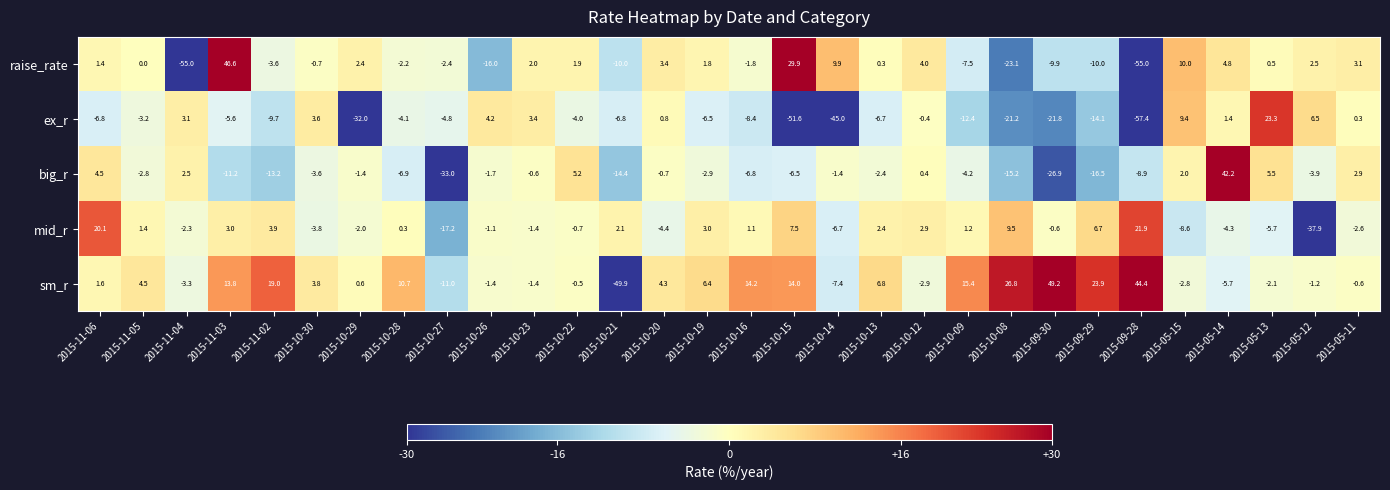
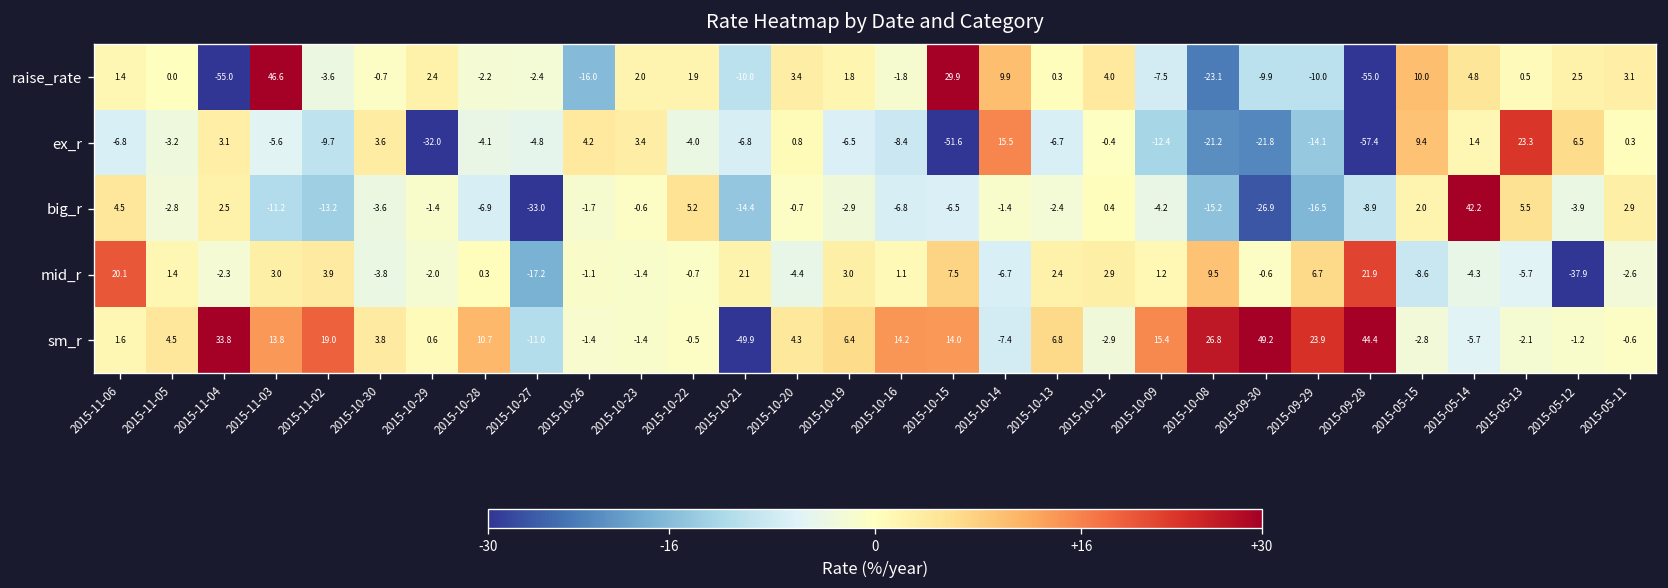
  {
    "raise_rate": {
      "2015-11-06": 1.4,
      "2015-11-05": 0.0,
      "2015-11-04": -55.0,
      "2015-11-03": 46.6,
      "2015-11-02": -3.6,
      "2015-10-30": -0.7,
      "2015-10-29": 2.4,
      "2015-10-28": -2.2,
      "2015-10-27": -2.4,
      "2015-10-26": -16.0,
      "2015-10-23": 2.0,
      "2015-10-22": 1.9,
      "2015-10-21": -10.0,
      "2015-10-20": 3.4,
      "2015-10-19": 1.8,
      "2015-10-16": -1.8,
      "2015-10-15": 29.9,
      "2015-10-14": 9.9,
      "2015-10-13": 0.3,
      "2015-10-12": 4.0,
      "2015-10-09": -7.5,
      "2015-10-08": -23.1,
      "2015-09-30": -9.9,
      "2015-09-29": -10.0,
      "2015-09-28": -55.0,
      "2015-05-15": 10.0,
      "2015-05-14": 4.8,
      "2015-05-13": 0.5,
      "2015-05-12": 2.5,
      "2015-05-11": 3.1
    },
    "ex_r": {
      "2015-11-06": -6.8,
      "2015-11-05": -3.2,
      "2015-11-04": 3.1,
      "2015-11-03": -5.6,
      "2015-11-02": -9.7,
      "2015-10-30": 3.6,
      "2015-10-29": -32.0,
      "2015-10-28": -4.1,
      "2015-10-27": -4.8,
      "2015-10-26": 4.2,
      "2015-10-23": 3.4,
      "2015-10-22": -4.0,
      "2015-10-21": -6.8,
      "2015-10-20": 0.8,
      "2015-10-19": -6.5,
      "2015-10-16": -8.4,
      "2015-10-15": -51.6,
-     "2015-10-14": -45.0,
+     "2015-10-14": 15.5,
      "2015-10-13": -6.7,
      "2015-10-12": -0.4,
      "2015-10-09": -12.4,
      "2015-10-08": -21.2,
      "2015-09-30": -21.8,
      "2015-09-29": -14.1,
      "2015-09-28": -57.4,
      "2015-05-15": 9.4,
      "2015-05-14": 1.4,
      "2015-05-13": 23.3,
      "2015-05-12": 6.5,
      "2015-05-11": 0.3
    },
    "big_r": {
      "2015-11-06": 4.5,
      "2015-11-05": -2.8,
      "2015-11-04": 2.5,
      "2015-11-03": -11.2,
      "2015-11-02": -13.2,
      "2015-10-30": -3.6,
      "2015-10-29": -1.4,
      "2015-10-28": -6.9,
      "2015-10-27": -33.0,
      "2015-10-26": -1.7,
      "2015-10-23": -0.6,
      "2015-10-22": 5.2,
      "2015-10-21": -14.4,
      "2015-10-20": -0.7,
      "2015-10-19": -2.9,
      "2015-10-16": -6.8,
      "2015-10-15": -6.5,
      "2015-10-14": -1.4,
      "2015-10-13": -2.4,
      "2015-10-12": 0.4,
      "2015-10-09": -4.2,
      "2015-10-08": -15.2,
      "2015-09-30": -26.9,
      "2015-09-29": -16.5,
      "2015-09-28": -8.9,
      "2015-05-15": 2.0,
      "2015-05-14": 42.2,
      "2015-05-13": 5.5,
      "2015-05-12": -3.9,
      "2015-05-11": 2.9
    },
    "mid_r": {
      "2015-11-06": 20.1,
      "2015-11-05": 1.4,
      "2015-11-04": -2.3,
      "2015-11-03": 3.0,
      "2015-11-02": 3.9,
      "2015-10-30": -3.8,
      "2015-10-29": -2.0,
      "2015-10-28": 0.3,
      "2015-10-27": -17.2,
      "2015-10-26": -1.1,
      "2015-10-23": -1.4,
      "2015-10-22": -0.7,
      "2015-10-21": 2.1,
      "2015-10-20": -4.4,
      "2015-10-19": 3.0,
      "2015-10-16": 1.1,
      "2015-10-15": 7.5,
      "2015-10-14": -6.7,
      "2015-10-13": 2.4,
      "2015-10-12": 2.9,
      "2015-10-09": 1.2,
      "2015-10-08": 9.5,
      "2015-09-30": -0.6,
      "2015-09-29": 6.7,
      "2015-09-28": 21.9,
      "2015-05-15": -8.6,
      "2015-05-14": -4.3,
      "2015-05-13": -5.7,
      "2015-05-12": -37.9,
      "2015-05-11": -2.6
    },
    "sm_r": {
      "2015-11-06": 1.6,
      "2015-11-05": 4.5,
-     "2015-11-04": -3.3,
+     "2015-11-04": 33.8,
      "2015-11-03": 13.8,
      "2015-11-02": 19.0,
      "2015-10-30": 3.8,
      "2015-10-29": 0.6,
      "2015-10-28": 10.7,
      "2015-10-27": -11.0,
      "2015-10-26": -1.4,
      "2015-10-23": -1.4,
      "2015-10-22": -0.5,
      "2015-10-21": -49.9,
      "2015-10-20": 4.3,
      "2015-10-19": 6.4,
      "2015-10-16": 14.2,
      "2015-10-15": 14.0,
      "2015-10-14": -7.4,
      "2015-10-13": 6.8,
      "2015-10-12": -2.9,
      "2015-10-09": 15.4,
      "2015-10-08": 26.8,
      "2015-09-30": 49.2,
      "2015-09-29": 23.9,
      "2015-09-28": 44.4,
      "2015-05-15": -2.8,
      "2015-05-14": -5.7,
      "2015-05-13": -2.1,
      "2015-05-12": -1.2,
      "2015-05-11": -0.6
    }
  }
